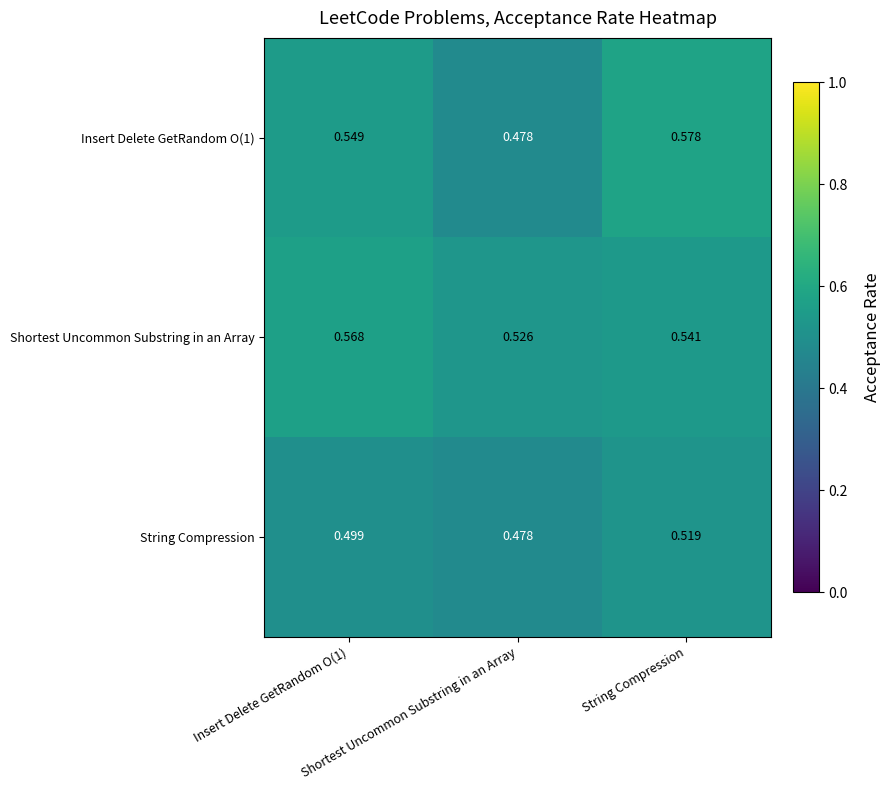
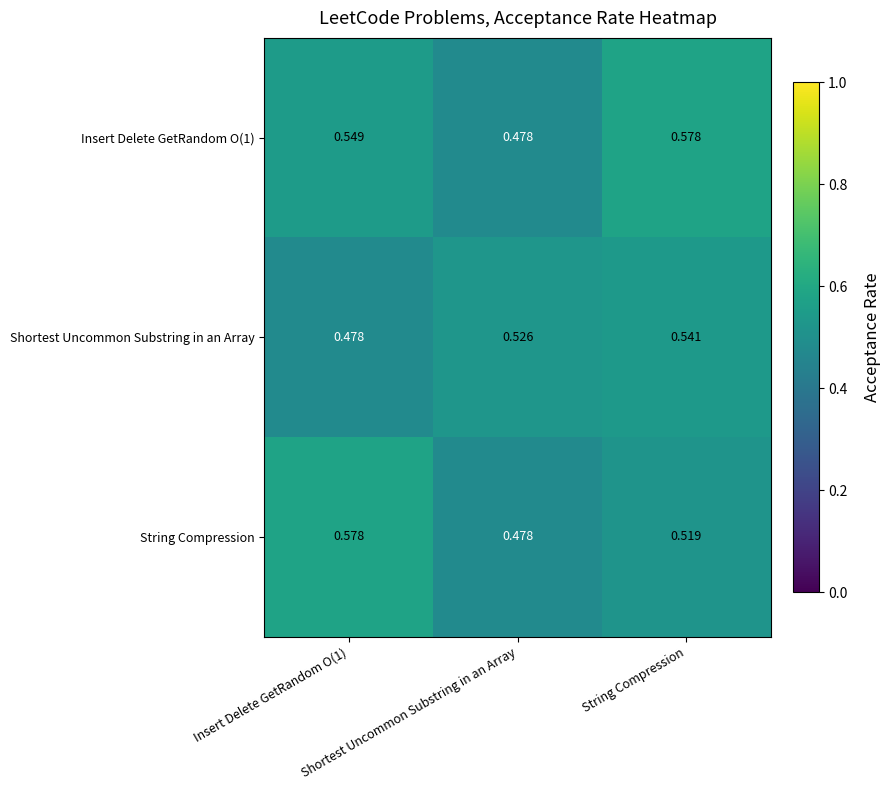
  {
    "Insert Delete GetRandom O(1)": {
      "Insert Delete GetRandom O(1)": 0.549,
      "Shortest Uncommon Substring in an Array": 0.478,
      "String Compression": 0.578
    },
    "Shortest Uncommon Substring in an Array": {
-     "Insert Delete GetRandom O(1)": 0.568,
+     "Insert Delete GetRandom O(1)": 0.478,
      "Shortest Uncommon Substring in an Array": 0.526,
      "String Compression": 0.541
    },
    "String Compression": {
-     "Insert Delete GetRandom O(1)": 0.499,
+     "Insert Delete GetRandom O(1)": 0.578,
      "Shortest Uncommon Substring in an Array": 0.478,
      "String Compression": 0.519
    }
  }
